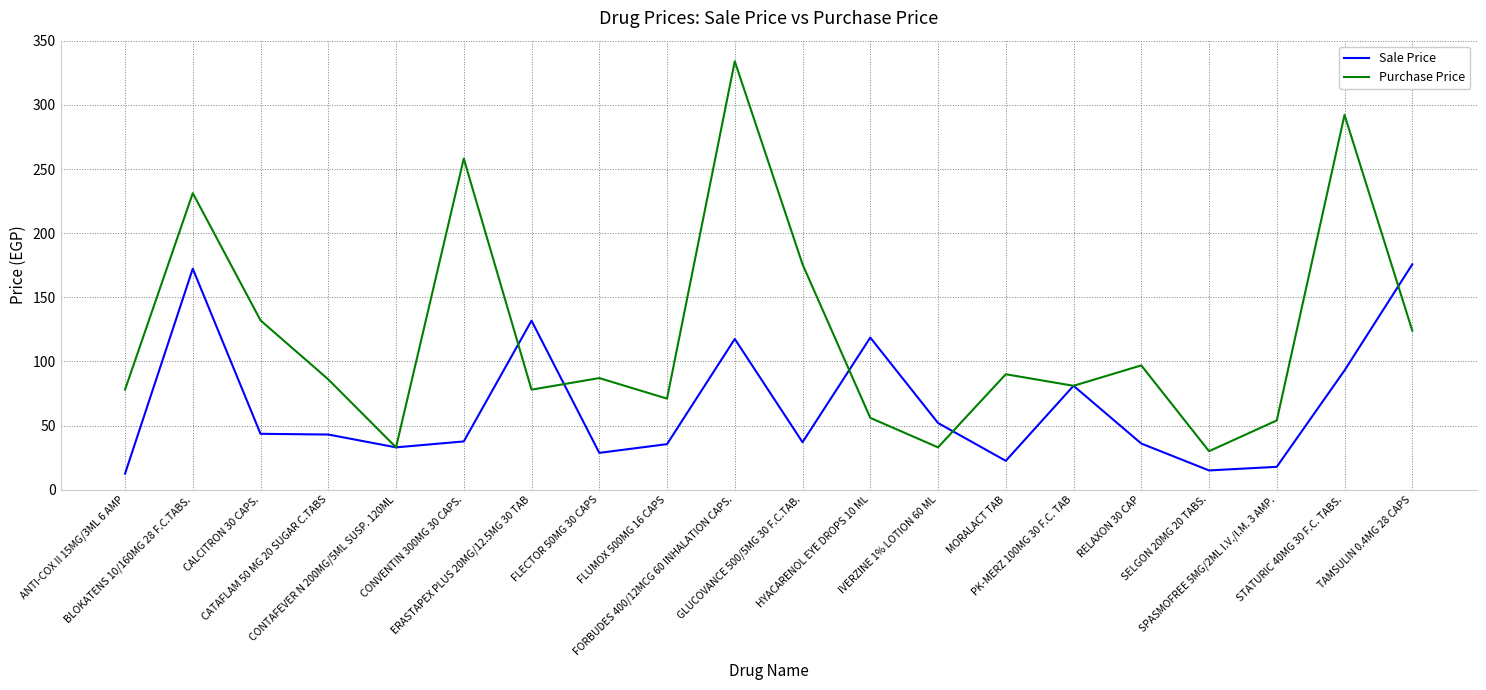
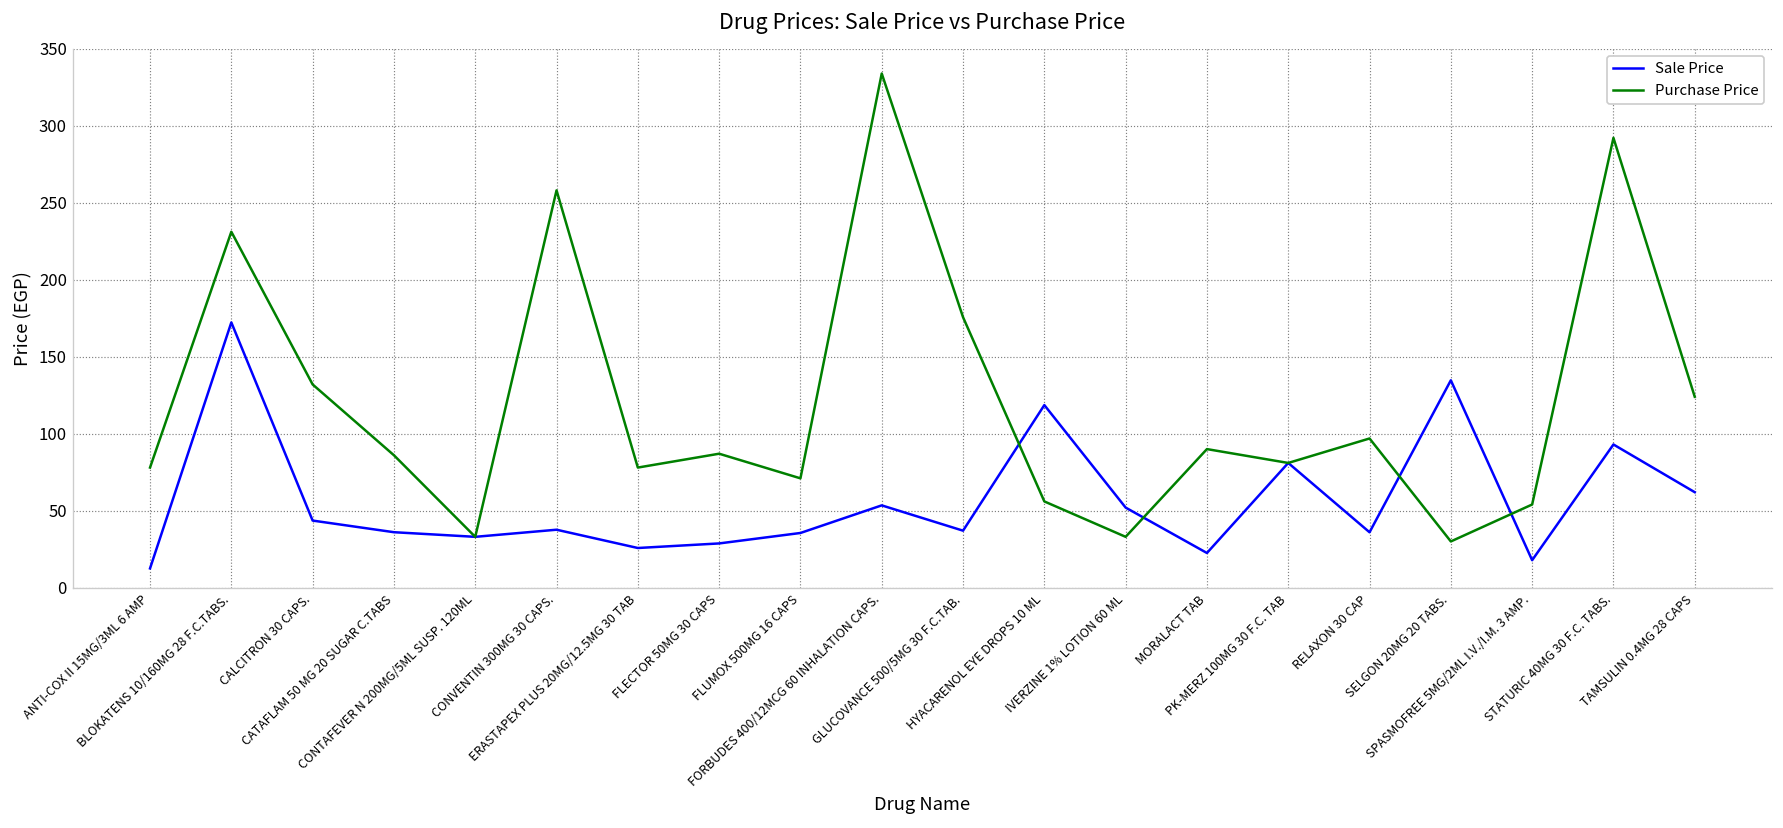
  {
    "Sale Price": {
      "ANTI-COX II 15MG/3ML 6 AMP": 12,
      "BLOKATENS 10/160MG 28 F.C.TABS.": 172,
      "CALCITRON 30 CAPS.": 44,
-     "CATAFLAM 50 MG 20 SUGAR C.TABS": 43,
+     "CATAFLAM 50 MG 20 SUGAR C.TABS": 36,
      "CONVENTIN 300MG 30 CAPS.": 38,
-     "ERASTAPEX PLUS 20MG/12.5MG 30 TAB": 132,
+     "ERASTAPEX PLUS 20MG/12.5MG 30 TAB": 26,
      "FLECTOR 50MG 30 CAPS": 29,
      "FLUMOX 500MG 16 CAPS": 36,
-     "FORBUDES 400/12MCG 60 INHALATION CAPS.": 118,
+     "FORBUDES 400/12MCG 60 INHALATION CAPS.": 53,
      "GLUCOVANCE 500/5MG 30 F.C.TAB.": 37,
      "HYACARENOL EYE DROPS 10 ML": 119,
      "IVERZINE 1% LOTION 60 ML": 52,
      "MORALACT TAB": 23,
      "RELAXON 30 CAP": 36,
-     "SELGON 20MG 20 TABS.": 15,
+     "SELGON 20MG 20 TABS.": 135,
      "SPASMOFREE 5MG/2ML I.V./I.M. 3 AMP.": 18,
      "STATURIC 40MG 30 F.C. TABS.": 93,
-     "TAMSULIN 0.4MG 28 CAPS": 176
+     "TAMSULIN 0.4MG 28 CAPS": 62
    },
    "Purchase Price": {
      "ANTI-COX II 15MG/3ML 6 AMP": 78,
      "BLOKATENS 10/160MG 28 F.C.TABS.": 231,
      "CALCITRON 30 CAPS.": 132,
      "CATAFLAM 50 MG 20 SUGAR C.TABS": 86,
      "CONVENTIN 300MG 30 CAPS.": 258,
      "ERASTAPEX PLUS 20MG/12.5MG 30 TAB": 78,
      "FLECTOR 50MG 30 CAPS": 87,
      "FLUMOX 500MG 16 CAPS": 71,
      "FORBUDES 400/12MCG 60 INHALATION CAPS.": 334,
      "GLUCOVANCE 500/5MG 30 F.C.TAB.": 176,
      "HYACARENOL EYE DROPS 10 ML": 56,
      "IVERZINE 1% LOTION 60 ML": 33,
      "MORALACT TAB": 90,
      "RELAXON 30 CAP": 97,
      "SELGON 20MG 20 TABS.": 30,
      "SPASMOFREE 5MG/2ML I.V./I.M. 3 AMP.": 54,
      "STATURIC 40MG 30 F.C. TABS.": 292,
      "TAMSULIN 0.4MG 28 CAPS": 124
    }
  }
